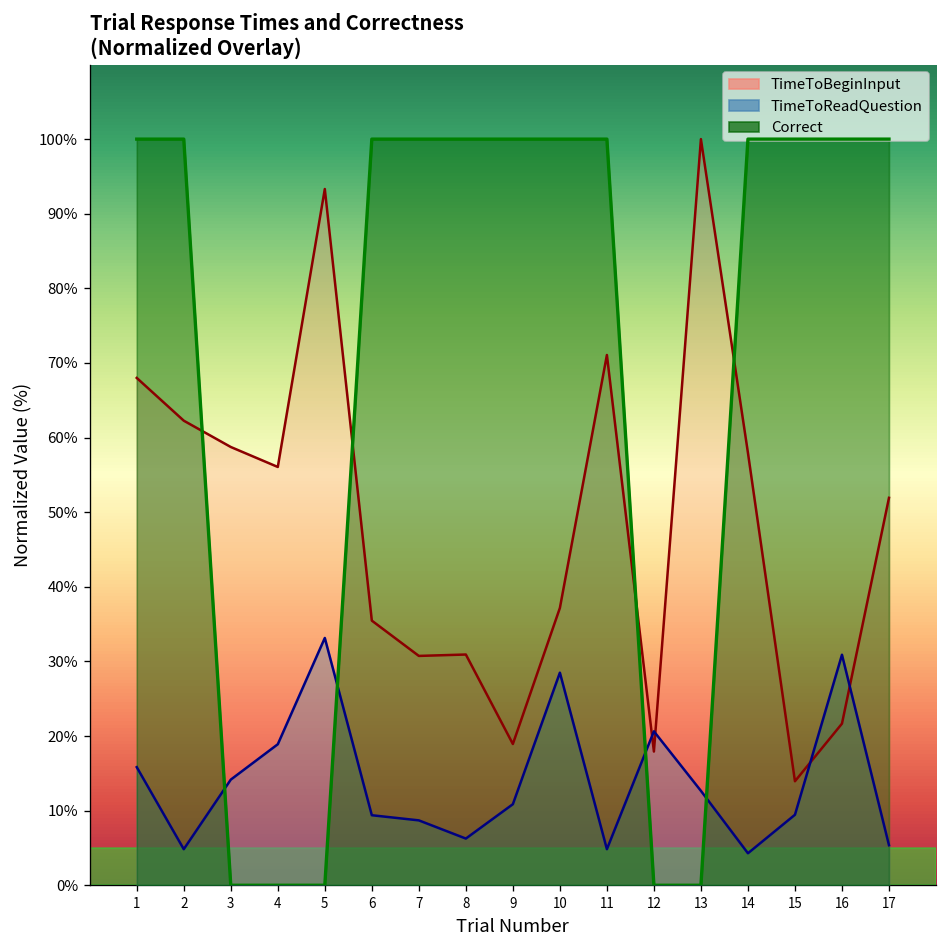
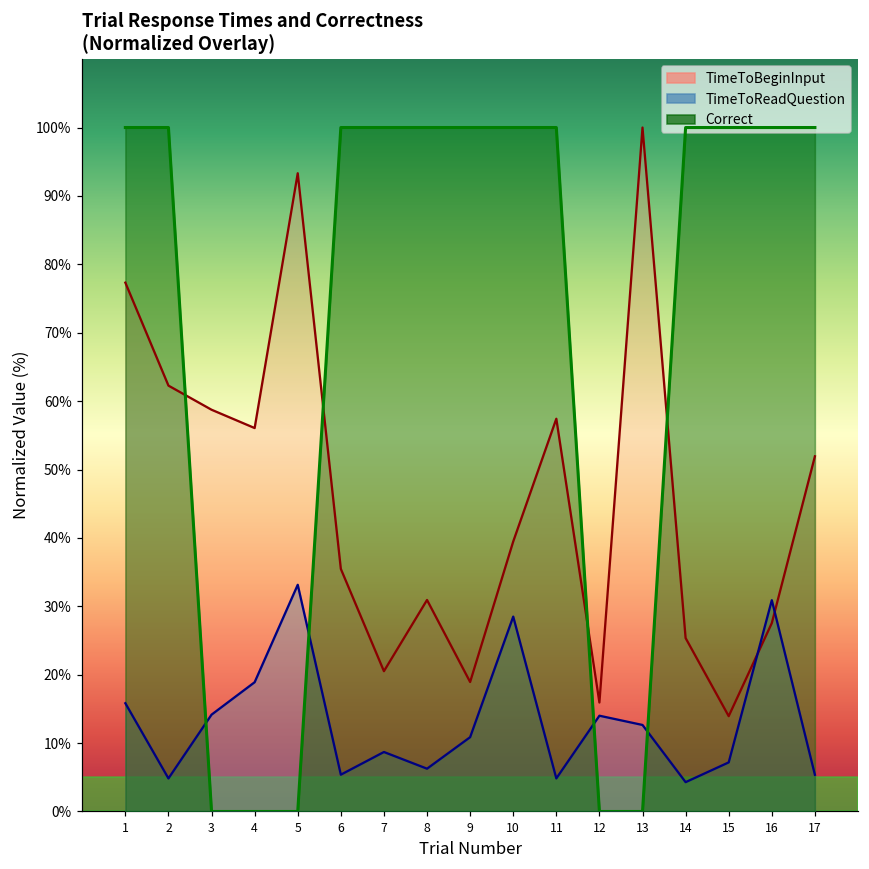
  {
    "TimeToBeginInput": {
-     "1": "68%",
+     "1": "77%",
      "2": "62%",
      "3": "59%",
      "4": "56%",
      "5": "93%",
      "6": "35%",
-     "7": "31%",
+     "7": "21%",
      "8": "31%",
      "9": "19%",
-     "10": "37%",
-     "11": "71%",
-     "12": "18%",
+     "10": "39%",
+     "11": "57%",
+     "12": "16%",
      "13": "100%",
-     "14": "58%",
+     "14": "25%",
      "15": "14%",
-     "16": "22%",
+     "16": "28%",
      "17": "52%"
    },
    "TimeToReadQuestion": {
      "1": "16%",
      "3": "14%",
      "4": "19%",
      "5": "33%",
-     "6": "9%",
+     "6": "5%",
      "7": "9%",
      "8": "6%",
      "9": "11%",
      "10": "28%",
-     "12": "21%",
+     "12": "14%",
      "13": "13%",
-     "15": "9%",
+     "15": "7%",
      "16": "31%",
      "17": "5%"
    },
    "Correct": {
      "1": "100%",
      "2": "100%",
      "6": "100%",
      "7": "100%",
      "8": "100%",
      "9": "100%",
      "10": "100%",
      "11": "100%"
    }
  }
